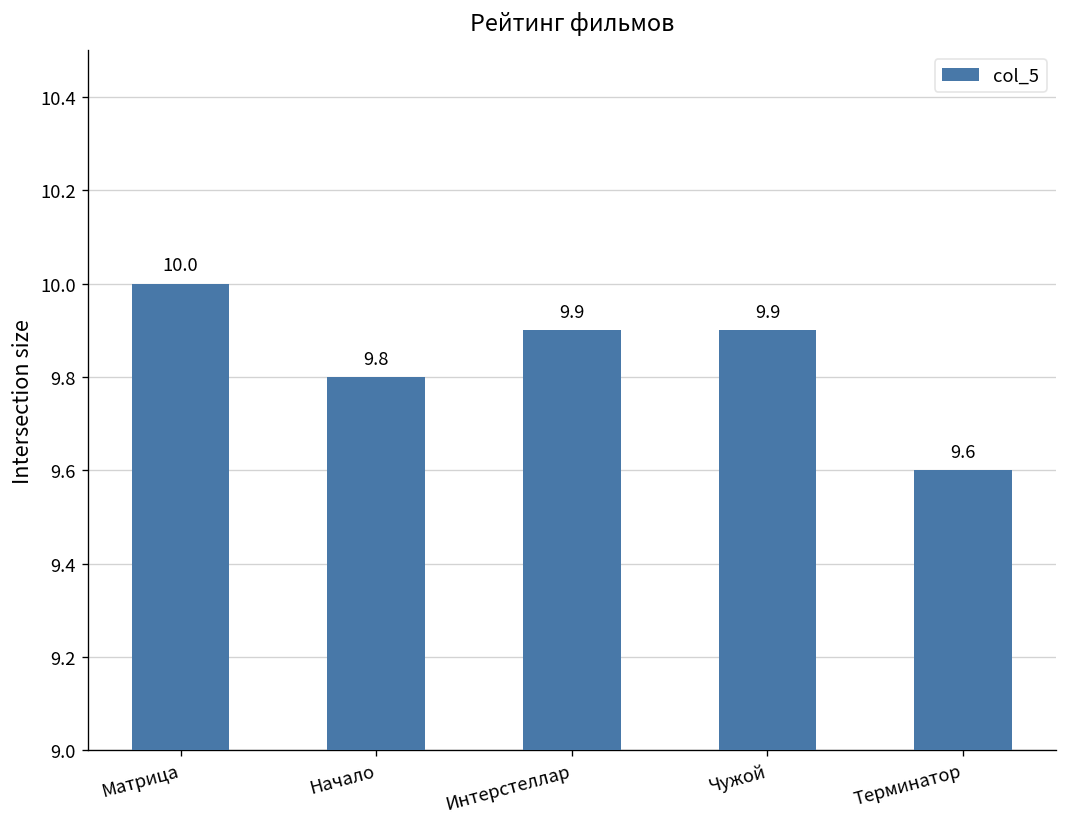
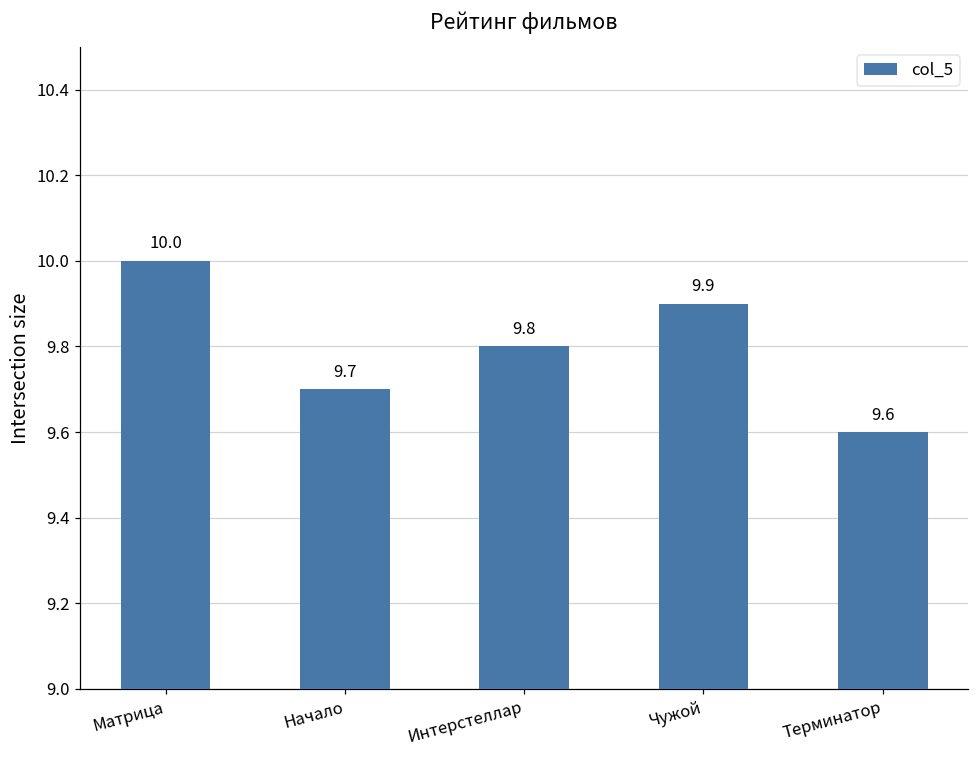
  {
    "Матрица": 10.0,
-   "Начало": 9.8,
-   "Интерстеллар": 9.9,
+   "Начало": 9.7,
+   "Интерстеллар": 9.8,
    "Чужой": 9.9,
    "Терминатор": 9.6
  }
